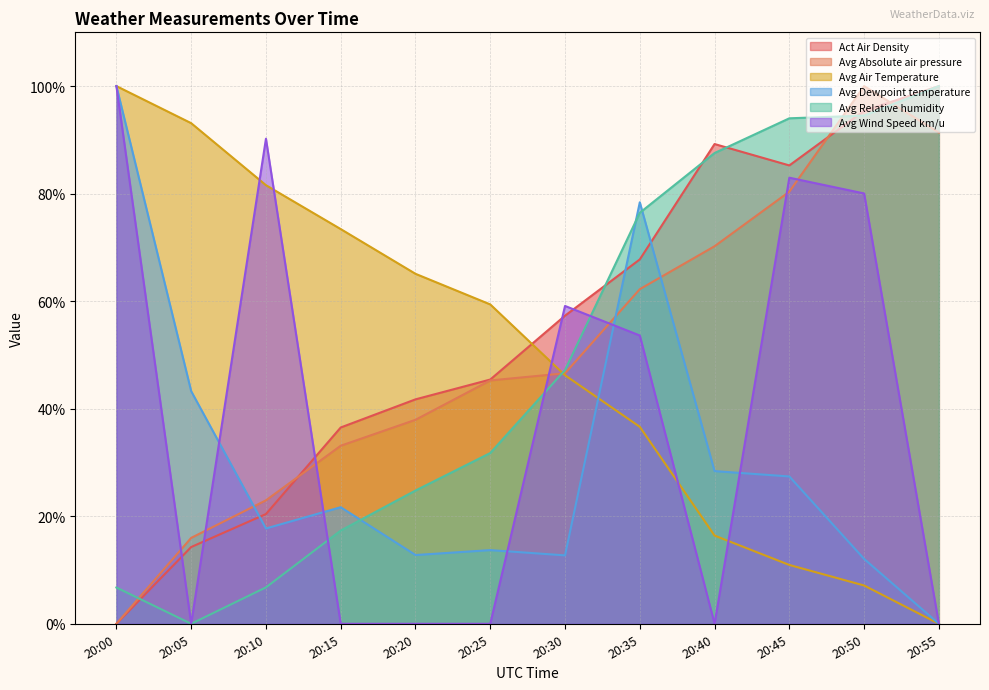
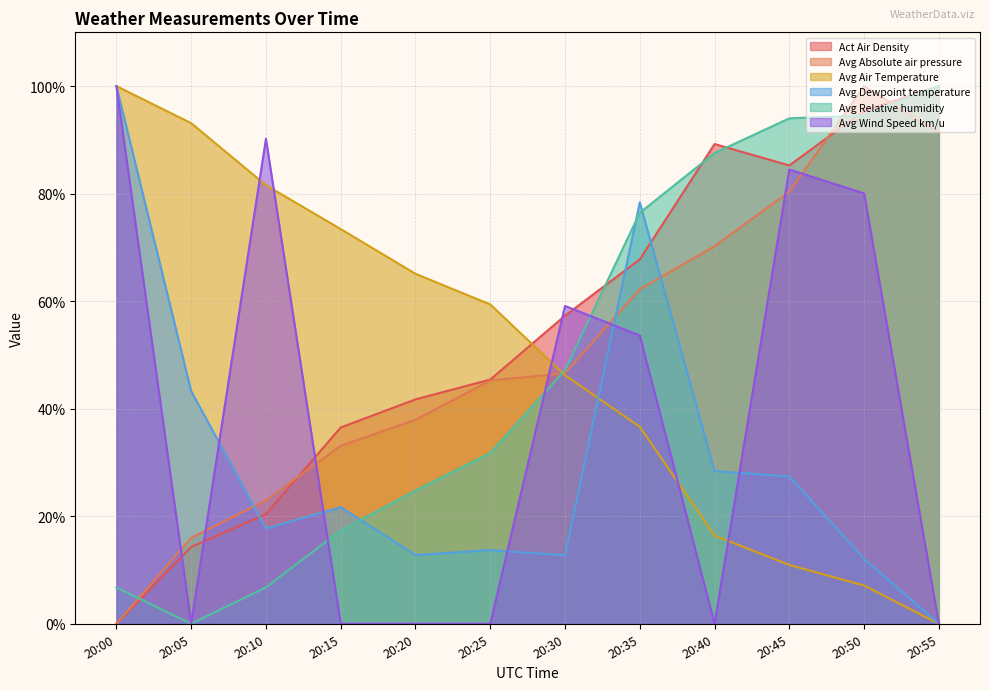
  {
    "Avg Wind Speed km/u": {
      "20:10": "90%",
      "20:15": "0%",
      "20:20": "0%",
      "20:25": "0%",
      "20:30": "59%",
      "20:35": "54%",
      "20:40": "0%",
-     "20:45": "83%",
+     "20:45": "84%",
      "20:50": "80%"
    }
  }
